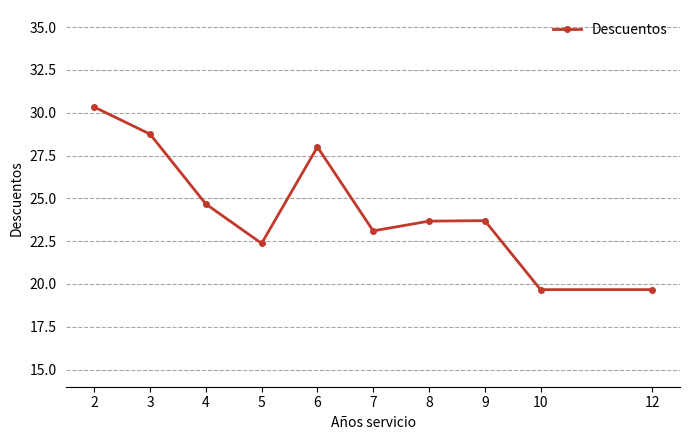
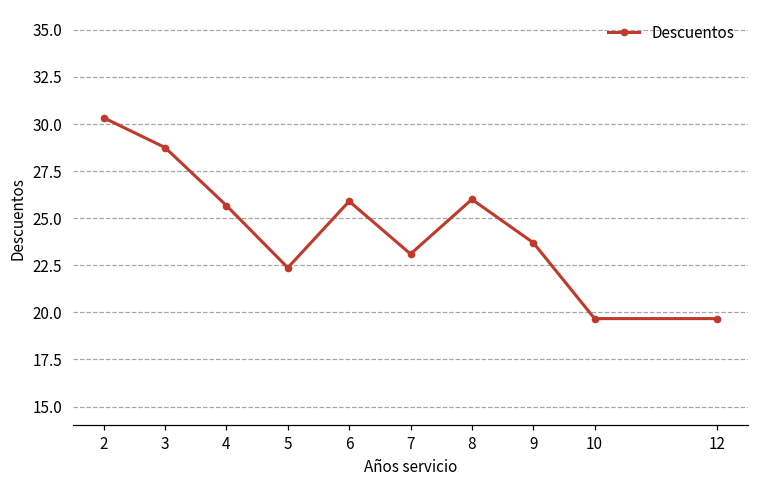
  {
    "2": 30.3,
    "3": 28.8,
-   "4": 24.7,
+   "4": 25.7,
    "5": 22.4,
-   "6": 28.0,
+   "6": 25.9,
    "7": 23.1,
-   "8": 23.7,
+   "8": 26.0,
    "9": 23.7,
    "10": 19.7,
    "12": 19.7
  }
